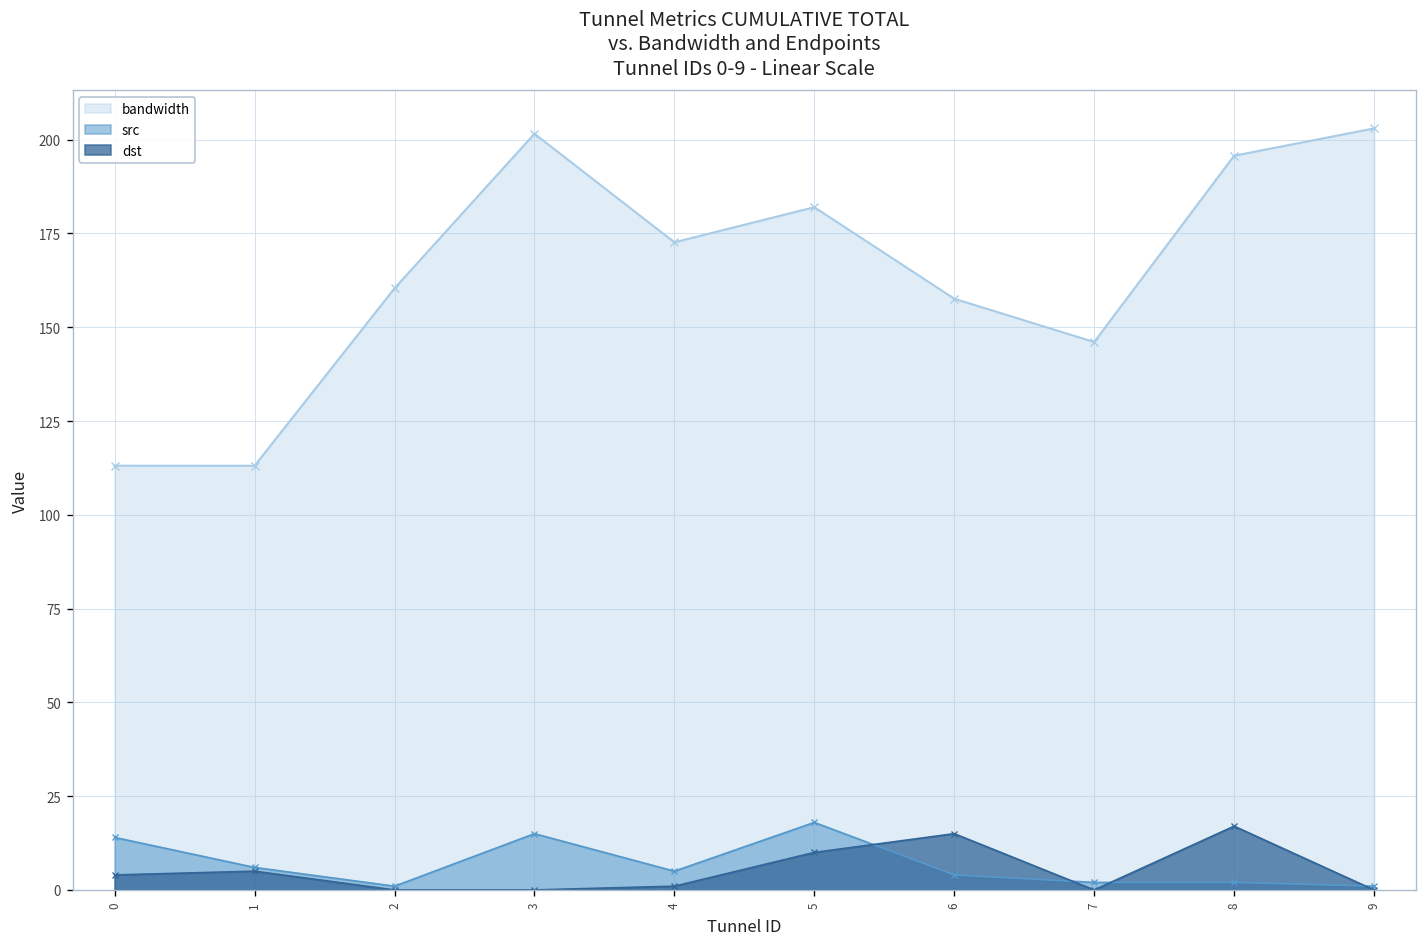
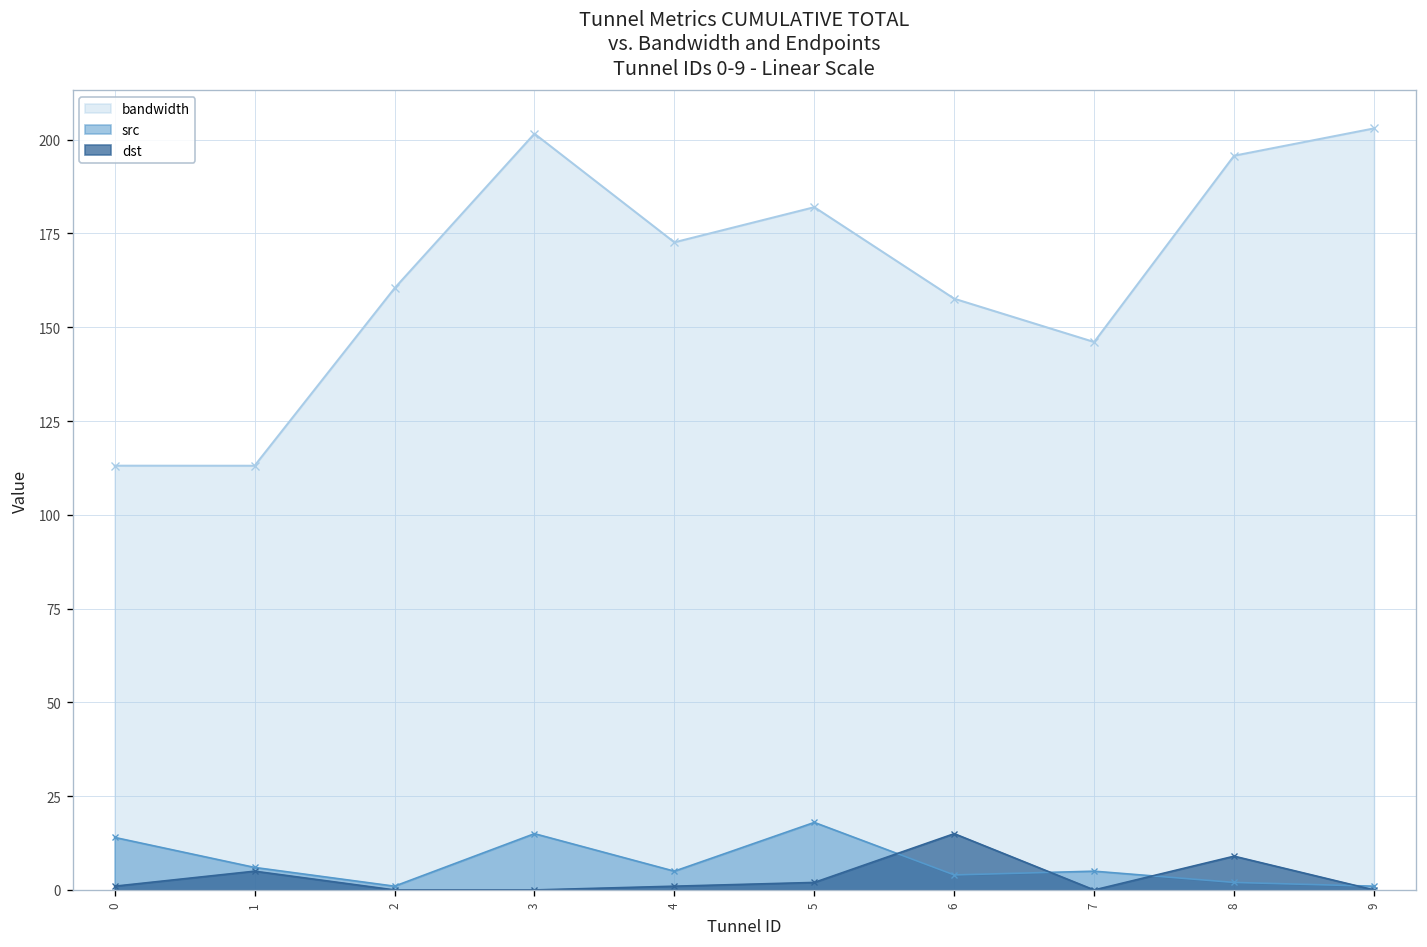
  {
    "bandwidth": {
      "0": 113,
      "1": 113,
      "2": 160,
      "3": 202,
      "4": 173,
      "5": 182,
      "6": 158,
      "7": 146,
      "8": 196,
      "9": 203
    },
    "src": {
      "0": 14,
      "1": 6,
      "2": 1,
      "3": 15,
      "4": 5,
      "5": 18,
      "6": 4,
-     "7": 2,
+     "7": 5,
      "8": 2,
      "9": 1
    },
    "dst": {
-     "0": 4,
+     "0": 1,
      "1": 5,
      "2": 0,
      "3": 0,
      "4": 1,
-     "5": 10,
+     "5": 2,
      "6": 15,
      "7": 0,
-     "8": 17,
+     "8": 9,
      "9": 0
    }
  }
